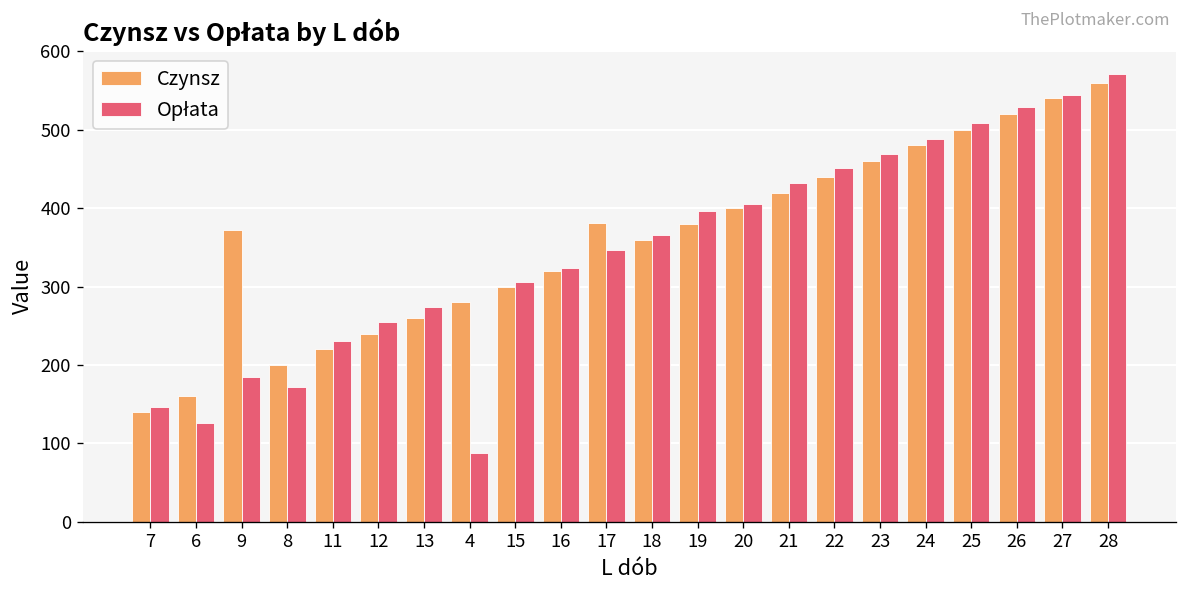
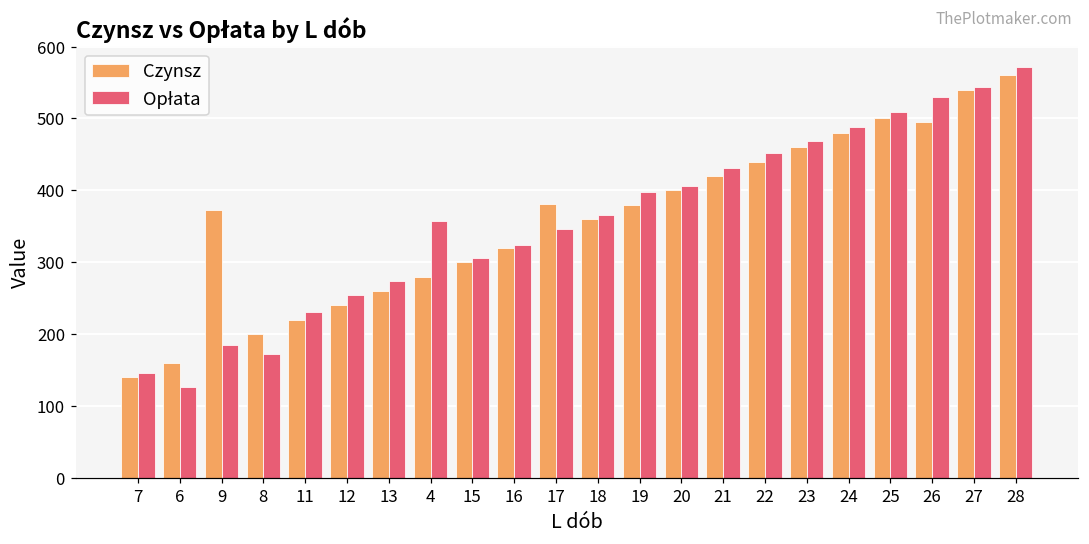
  {
    "Czynsz": {
      "7": 140,
      "6": 160,
      "9": 370,
      "8": 200,
      "11": 220,
      "12": 240,
      "13": 260,
      "4": 280,
      "15": 300,
      "16": 320,
      "17": 380,
      "18": 360,
      "19": 380,
      "20": 400,
      "21": 420,
      "22": 440,
      "23": 460,
      "24": 480,
      "25": 500,
-     "26": 520,
+     "26": 500,
      "27": 540,
      "28": 560
    },
    "Opłata": {
      "7": 150,
      "6": 130,
      "9": 180,
      "8": 170,
      "11": 230,
      "12": 250,
      "13": 270,
-     "4": 90,
+     "4": 360,
      "15": 310,
      "16": 320,
      "17": 350,
      "18": 370,
      "19": 400,
      "20": 410,
      "21": 430,
      "22": 450,
      "23": 470,
      "24": 490,
      "25": 510,
      "26": 530,
      "27": 540,
      "28": 570
    }
  }
